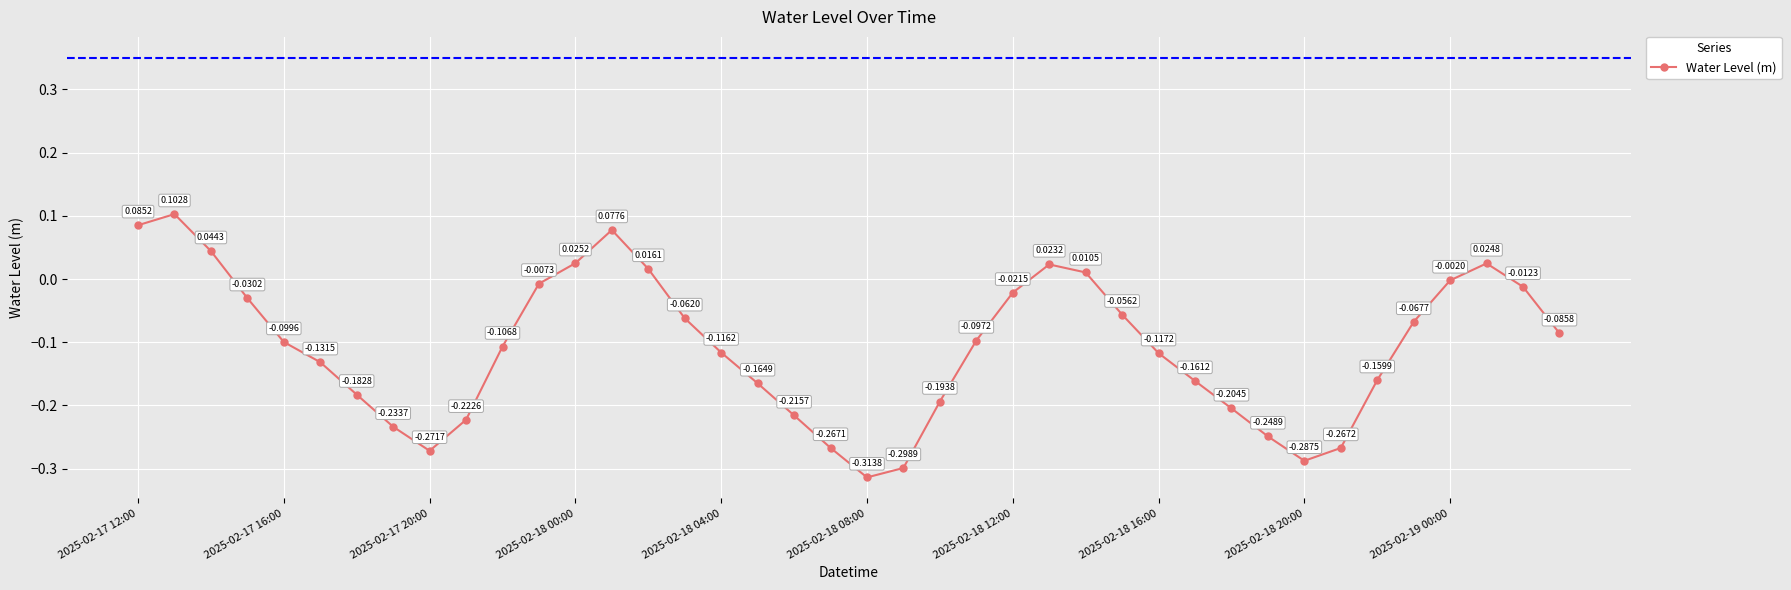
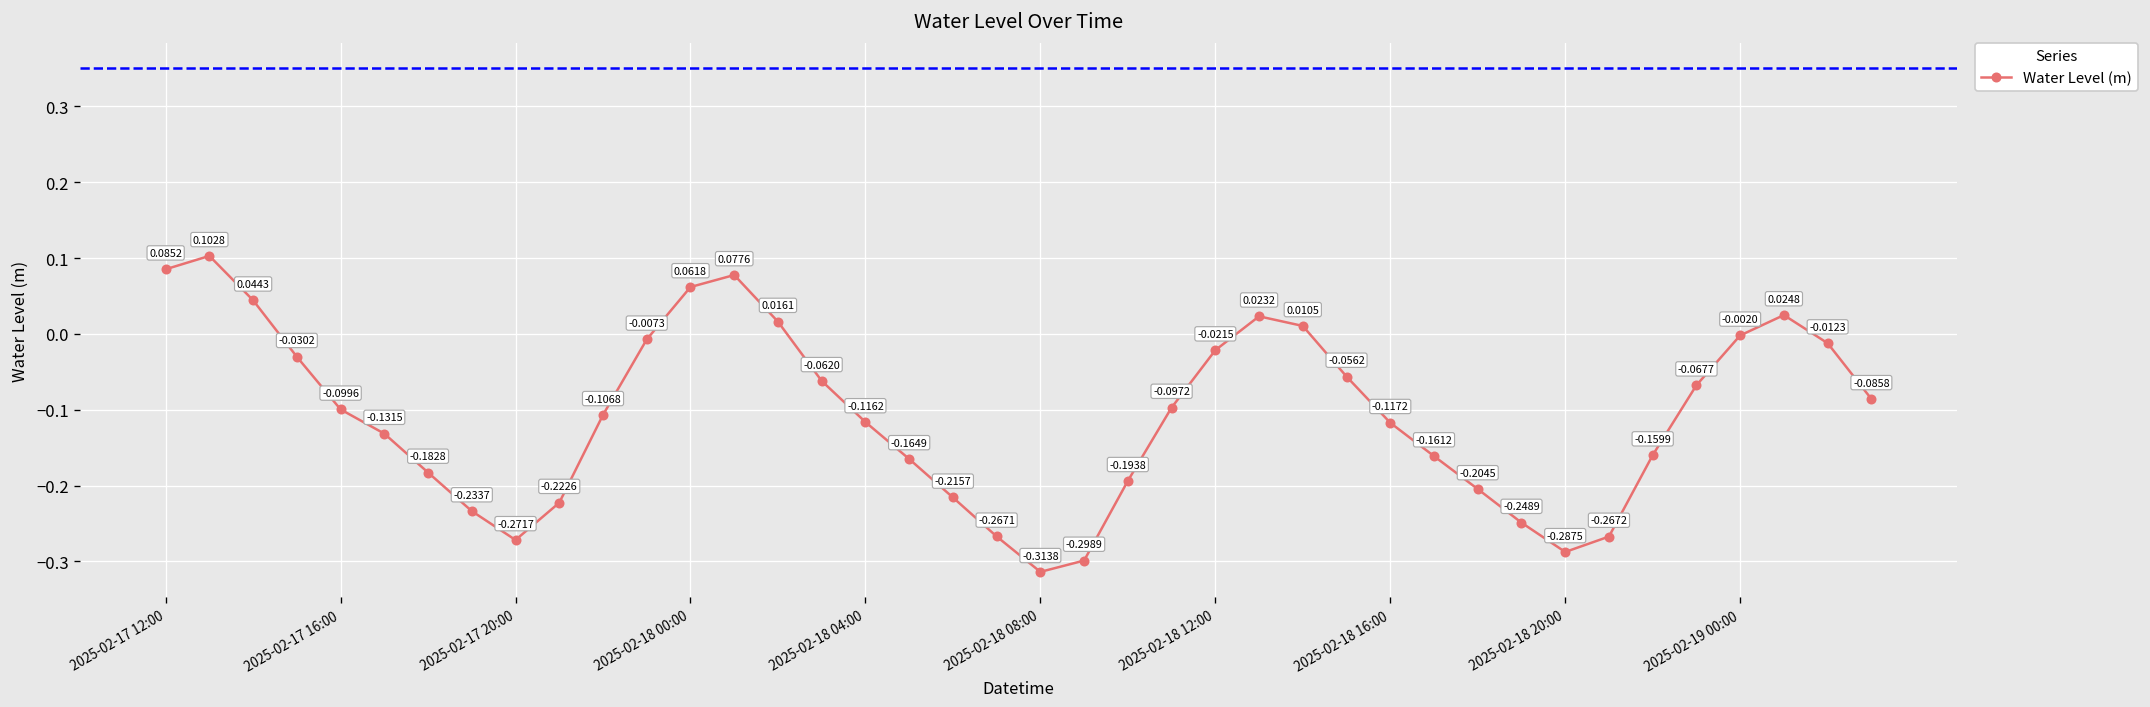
  {
-   "2025-02-18 00:00": 0.0252
+   "2025-02-18 00:00": 0.0618
  }
